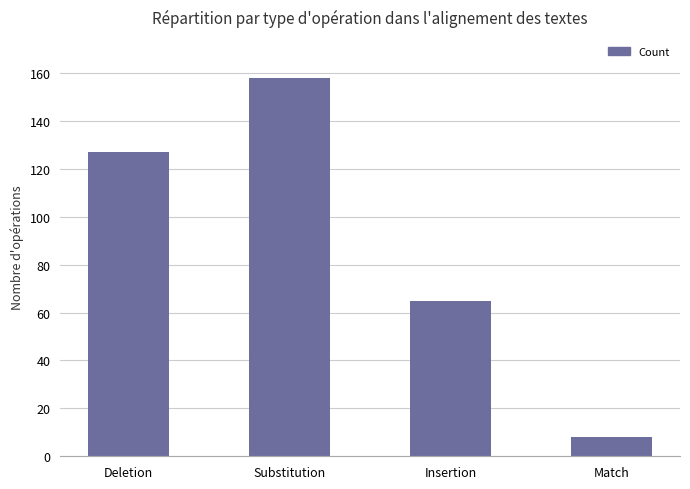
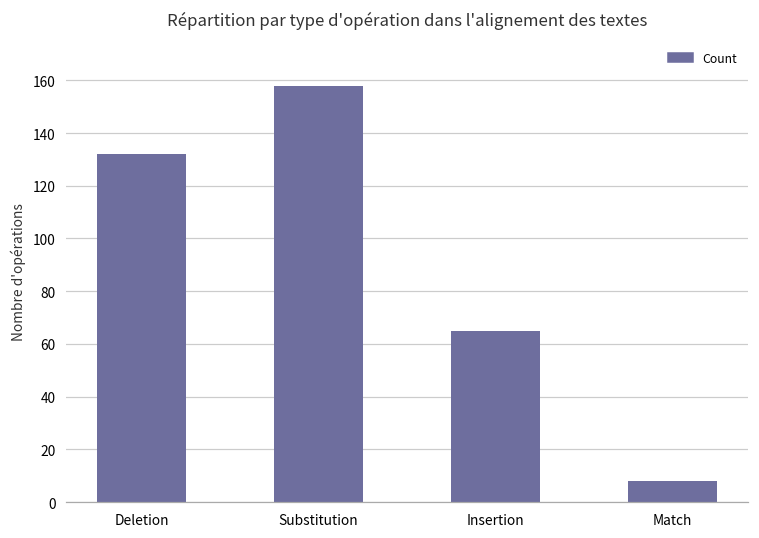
  {
-   "Deletion": 127,
+   "Deletion": 132,
    "Substitution": 158,
    "Insertion": 65,
    "Match": 8
  }
